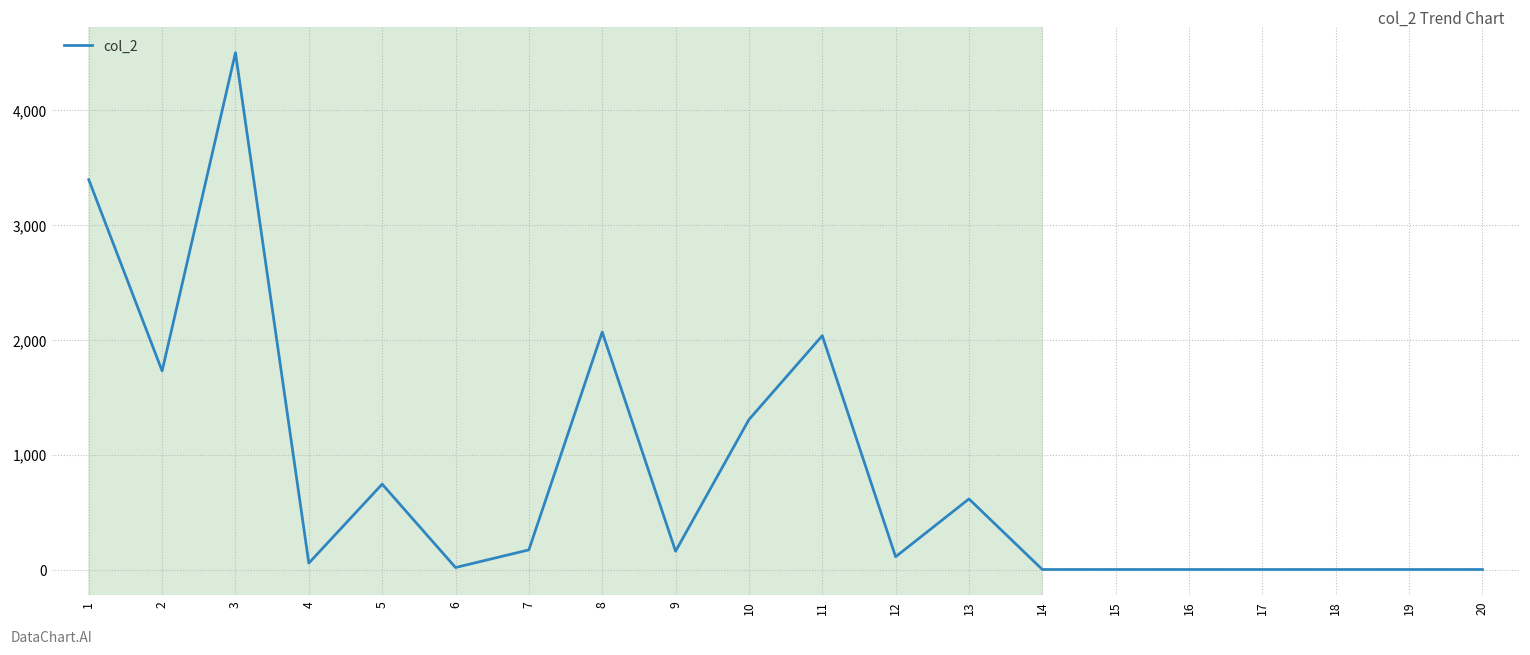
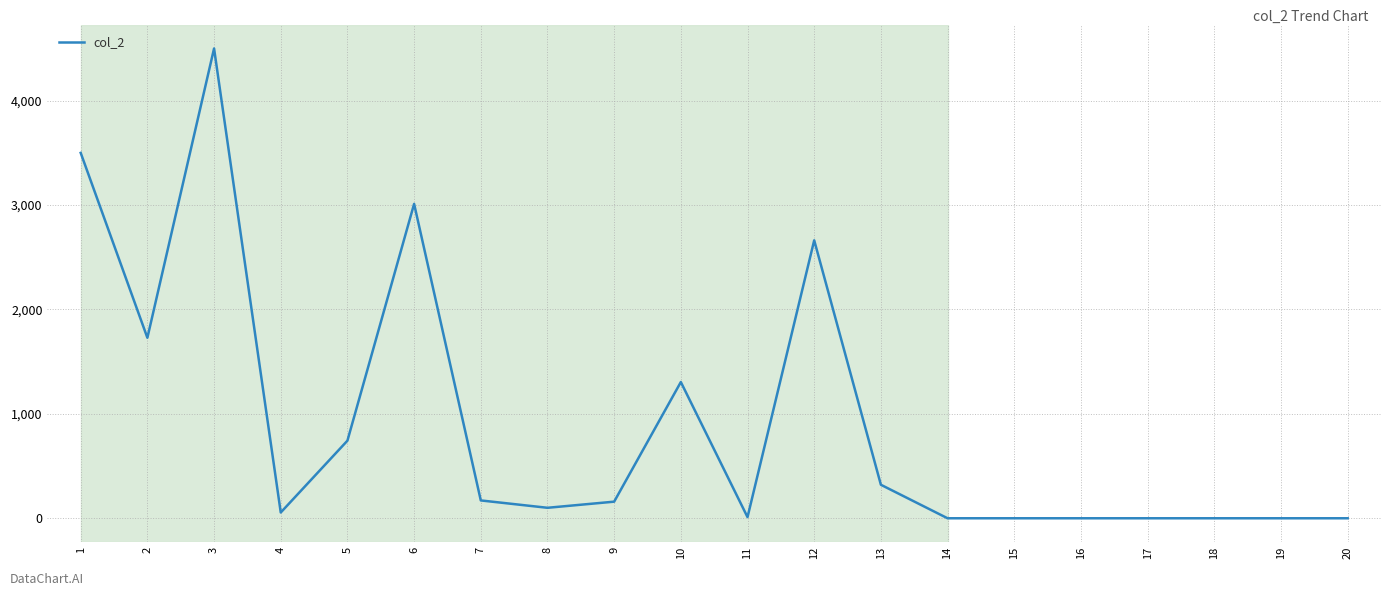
  {
-   "1": "3,390",
+   "1": "3,500",
    "2": "1,730",
    "3": "4,500",
    "4": "60",
    "5": "740",
-   "6": "20",
+   "6": "3,010",
    "7": "170",
-   "8": "2,070",
+   "8": "100",
    "9": "160",
    "10": "1,310",
-   "11": "2,040",
-   "12": "110",
-   "13": "610",
+   "11": "10",
+   "12": "2,660",
+   "13": "320",
    "14": "0",
    "15": "0",
    "16": "0",
    "17": "0",
    "18": "0",
    "19": "0",
    "20": "0"
  }
